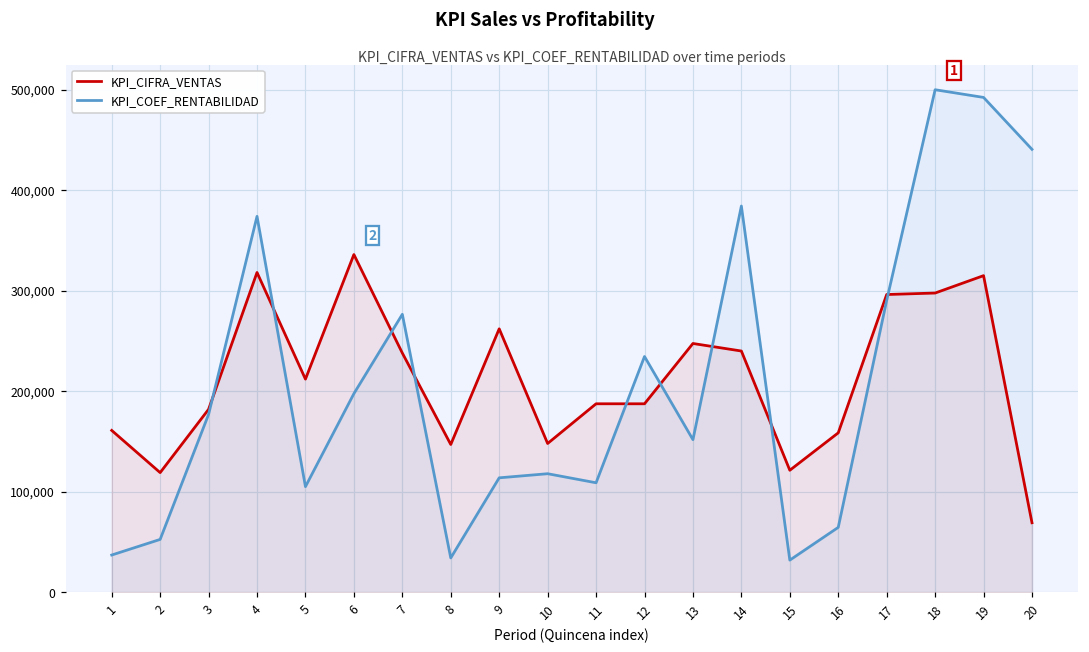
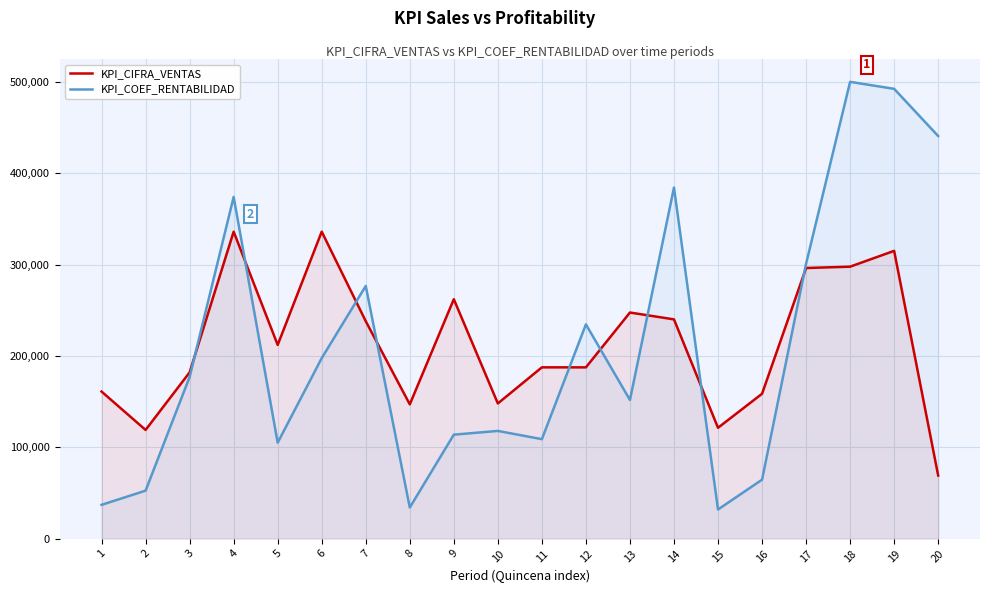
  {
    "KPI_CIFRA_VENTAS": {
      "1": "160,000",
      "2": "120,000",
      "3": "180,000",
-     "4": "320,000",
+     "4": "340,000",
      "5": "210,000",
      "6": "340,000",
      "7": "240,000",
      "8": "150,000",
      "9": "260,000",
      "10": "150,000",
      "11": "190,000",
      "12": "190,000",
      "13": "250,000",
      "14": "240,000",
      "15": "120,000",
      "16": "160,000",
      "17": "300,000",
      "18": "300,000",
      "19": "320,000",
      "20": "70,000"
    },
    "KPI_COEF_RENTABILIDAD": {
      "1": "40,000",
      "2": "50,000",
      "3": "180,000",
      "5": "110,000",
      "6": "200,000",
      "7": "280,000",
      "8": "30,000",
      "9": "110,000",
      "10": "120,000",
      "11": "110,000",
      "12": "230,000",
      "13": "150,000",
      "14": "380,000",
      "15": "30,000",
      "16": "60,000",
-     "17": "290,000",
+     "17": "300,000",
      "19": "490,000",
      "20": "440,000"
    }
  }
